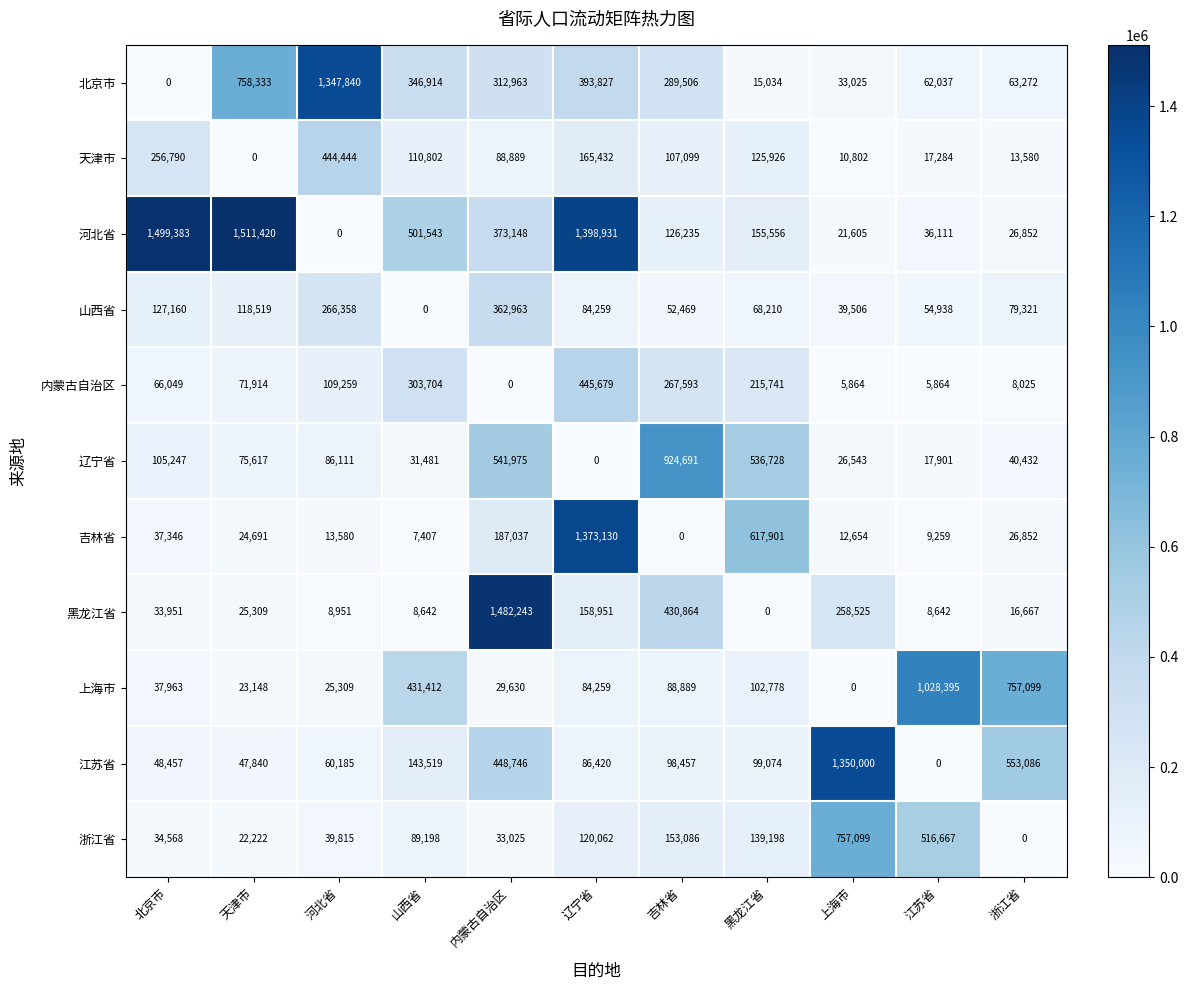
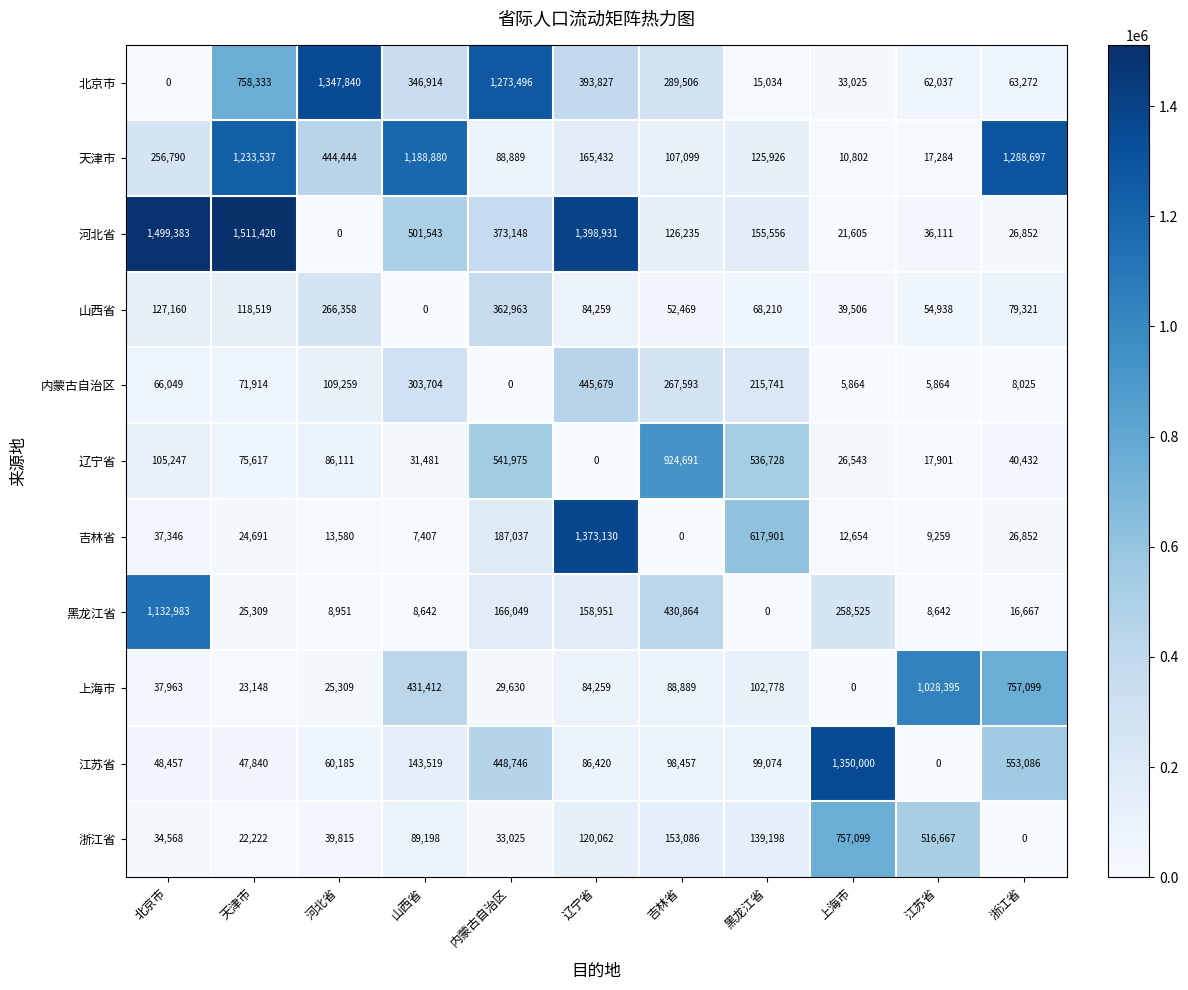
  {
    "北京市": {
      "北京市": "0",
      "天津市": "758,333",
      "河北省": "1,347,840",
      "山西省": "346,914",
-     "内蒙古自治区": "312,963",
+     "内蒙古自治区": "1,273,496",
      "辽宁省": "393,827",
      "吉林省": "289,506",
      "黑龙江省": "15,034",
      "上海市": "33,025",
      "江苏省": "62,037",
      "浙江省": "63,272"
    },
    "天津市": {
      "北京市": "256,790",
-     "天津市": "0",
+     "天津市": "1,233,537",
      "河北省": "444,444",
-     "山西省": "110,802",
+     "山西省": "1,188,880",
      "内蒙古自治区": "88,889",
      "辽宁省": "165,432",
      "吉林省": "107,099",
      "黑龙江省": "125,926",
      "上海市": "10,802",
      "江苏省": "17,284",
-     "浙江省": "13,580"
+     "浙江省": "1,288,697"
    },
    "河北省": {
      "北京市": "1,499,383",
      "天津市": "1,511,420",
      "河北省": "0",
      "山西省": "501,543",
      "内蒙古自治区": "373,148",
      "辽宁省": "1,398,931",
      "吉林省": "126,235",
      "黑龙江省": "155,556",
      "上海市": "21,605",
      "江苏省": "36,111",
      "浙江省": "26,852"
    },
    "山西省": {
      "北京市": "127,160",
      "天津市": "118,519",
      "河北省": "266,358",
      "山西省": "0",
      "内蒙古自治区": "362,963",
      "辽宁省": "84,259",
      "吉林省": "52,469",
      "黑龙江省": "68,210",
      "上海市": "39,506",
      "江苏省": "54,938",
      "浙江省": "79,321"
    },
    "内蒙古自治区": {
      "北京市": "66,049",
      "天津市": "71,914",
      "河北省": "109,259",
      "山西省": "303,704",
      "内蒙古自治区": "0",
      "辽宁省": "445,679",
      "吉林省": "267,593",
      "黑龙江省": "215,741",
      "上海市": "5,864",
      "江苏省": "5,864",
      "浙江省": "8,025"
    },
    "辽宁省": {
      "北京市": "105,247",
      "天津市": "75,617",
      "河北省": "86,111",
      "山西省": "31,481",
      "内蒙古自治区": "541,975",
      "辽宁省": "0",
      "吉林省": "924,691",
      "黑龙江省": "536,728",
      "上海市": "26,543",
      "江苏省": "17,901",
      "浙江省": "40,432"
    },
    "吉林省": {
      "北京市": "37,346",
      "天津市": "24,691",
      "河北省": "13,580",
      "山西省": "7,407",
      "内蒙古自治区": "187,037",
      "辽宁省": "1,373,130",
      "吉林省": "0",
      "黑龙江省": "617,901",
      "上海市": "12,654",
      "江苏省": "9,259",
      "浙江省": "26,852"
    },
    "黑龙江省": {
-     "北京市": "33,951",
+     "北京市": "1,132,983",
      "天津市": "25,309",
      "河北省": "8,951",
      "山西省": "8,642",
-     "内蒙古自治区": "1,482,243",
+     "内蒙古自治区": "166,049",
      "辽宁省": "158,951",
      "吉林省": "430,864",
      "黑龙江省": "0",
      "上海市": "258,525",
      "江苏省": "8,642",
      "浙江省": "16,667"
    },
    "上海市": {
      "北京市": "37,963",
      "天津市": "23,148",
      "河北省": "25,309",
      "山西省": "431,412",
      "内蒙古自治区": "29,630",
      "辽宁省": "84,259",
      "吉林省": "88,889",
      "黑龙江省": "102,778",
      "上海市": "0",
      "江苏省": "1,028,395",
      "浙江省": "757,099"
    },
    "江苏省": {
      "北京市": "48,457",
      "天津市": "47,840",
      "河北省": "60,185",
      "山西省": "143,519",
      "内蒙古自治区": "448,746",
      "辽宁省": "86,420",
      "吉林省": "98,457",
      "黑龙江省": "99,074",
      "上海市": "1,350,000",
      "江苏省": "0",
      "浙江省": "553,086"
    },
    "浙江省": {
      "北京市": "34,568",
      "天津市": "22,222",
      "河北省": "39,815",
      "山西省": "89,198",
      "内蒙古自治区": "33,025",
      "辽宁省": "120,062",
      "吉林省": "153,086",
      "黑龙江省": "139,198",
      "上海市": "757,099",
      "江苏省": "516,667",
      "浙江省": "0"
    }
  }
